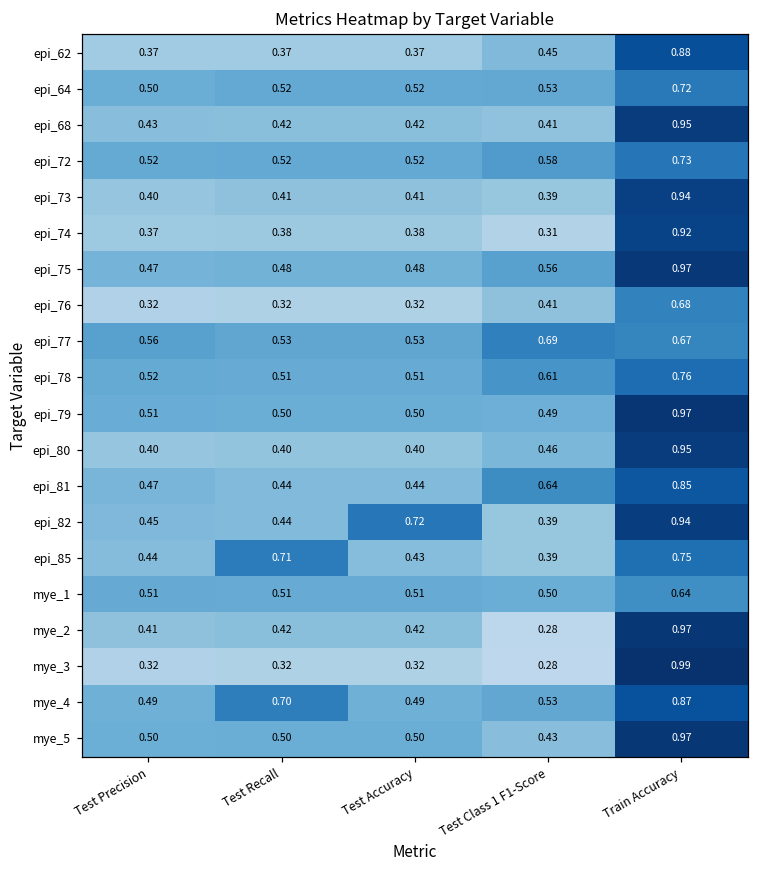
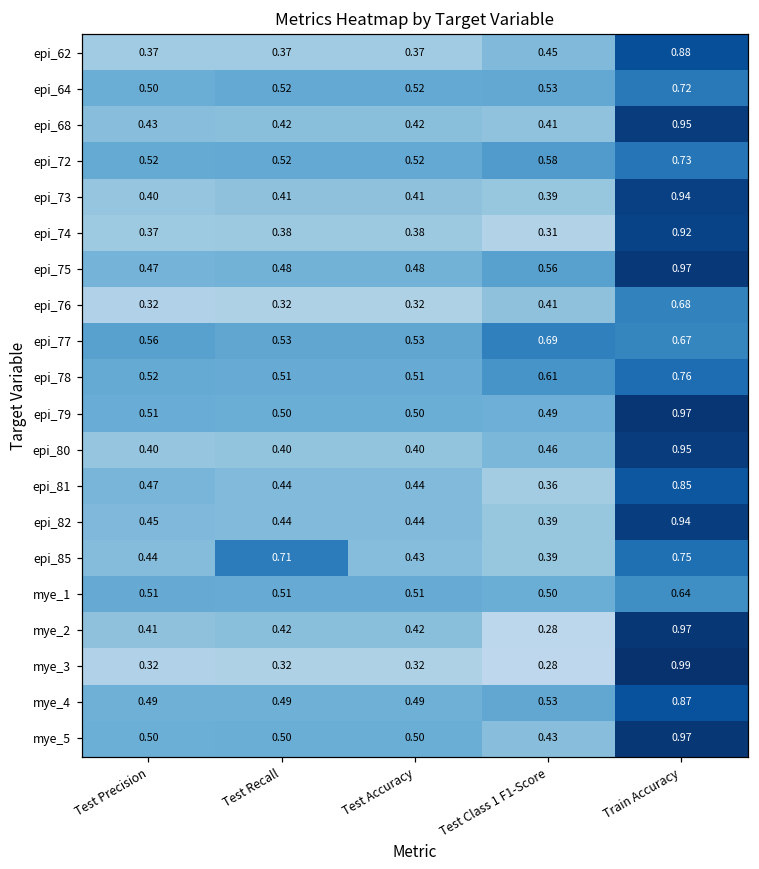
  {
    "epi_62": {
      "Test Precision": 0.37,
      "Test Recall": 0.37,
      "Test Accuracy": 0.37,
      "Test Class 1 F1-Score": 0.45,
      "Train Accuracy": 0.88
    },
    "epi_64": {
      "Test Precision": 0.50,
      "Test Recall": 0.52,
      "Test Accuracy": 0.52,
      "Test Class 1 F1-Score": 0.53,
      "Train Accuracy": 0.72
    },
    "epi_68": {
      "Test Precision": 0.43,
      "Test Recall": 0.42,
      "Test Accuracy": 0.42,
      "Test Class 1 F1-Score": 0.41,
      "Train Accuracy": 0.95
    },
    "epi_72": {
      "Test Precision": 0.52,
      "Test Recall": 0.52,
      "Test Accuracy": 0.52,
      "Test Class 1 F1-Score": 0.58,
      "Train Accuracy": 0.73
    },
    "epi_73": {
      "Test Precision": 0.40,
      "Test Recall": 0.41,
      "Test Accuracy": 0.41,
      "Test Class 1 F1-Score": 0.39,
      "Train Accuracy": 0.94
    },
    "epi_74": {
      "Test Precision": 0.37,
      "Test Recall": 0.38,
      "Test Accuracy": 0.38,
      "Test Class 1 F1-Score": 0.31,
      "Train Accuracy": 0.92
    },
    "epi_75": {
      "Test Precision": 0.47,
      "Test Recall": 0.48,
      "Test Accuracy": 0.48,
      "Test Class 1 F1-Score": 0.56,
      "Train Accuracy": 0.97
    },
    "epi_76": {
      "Test Precision": 0.32,
      "Test Recall": 0.32,
      "Test Accuracy": 0.32,
      "Test Class 1 F1-Score": 0.41,
      "Train Accuracy": 0.68
    },
    "epi_77": {
      "Test Precision": 0.56,
      "Test Recall": 0.53,
      "Test Accuracy": 0.53,
      "Test Class 1 F1-Score": 0.69,
      "Train Accuracy": 0.67
    },
    "epi_78": {
      "Test Precision": 0.52,
      "Test Recall": 0.51,
      "Test Accuracy": 0.51,
      "Test Class 1 F1-Score": 0.61,
      "Train Accuracy": 0.76
    },
    "epi_79": {
      "Test Precision": 0.51,
      "Test Recall": 0.50,
      "Test Accuracy": 0.50,
      "Test Class 1 F1-Score": 0.49,
      "Train Accuracy": 0.97
    },
    "epi_80": {
      "Test Precision": 0.40,
      "Test Recall": 0.40,
      "Test Accuracy": 0.40,
      "Test Class 1 F1-Score": 0.46,
      "Train Accuracy": 0.95
    },
    "epi_81": {
      "Test Precision": 0.47,
      "Test Recall": 0.44,
      "Test Accuracy": 0.44,
-     "Test Class 1 F1-Score": 0.64,
+     "Test Class 1 F1-Score": 0.36,
      "Train Accuracy": 0.85
    },
    "epi_82": {
      "Test Precision": 0.45,
      "Test Recall": 0.44,
-     "Test Accuracy": 0.72,
+     "Test Accuracy": 0.44,
      "Test Class 1 F1-Score": 0.39,
      "Train Accuracy": 0.94
    },
    "epi_85": {
      "Test Precision": 0.44,
      "Test Recall": 0.71,
      "Test Accuracy": 0.43,
      "Test Class 1 F1-Score": 0.39,
      "Train Accuracy": 0.75
    },
    "mye_1": {
      "Test Precision": 0.51,
      "Test Recall": 0.51,
      "Test Accuracy": 0.51,
      "Test Class 1 F1-Score": 0.50,
      "Train Accuracy": 0.64
    },
    "mye_2": {
      "Test Precision": 0.41,
      "Test Recall": 0.42,
      "Test Accuracy": 0.42,
      "Test Class 1 F1-Score": 0.28,
      "Train Accuracy": 0.97
    },
    "mye_3": {
      "Test Precision": 0.32,
      "Test Recall": 0.32,
      "Test Accuracy": 0.32,
      "Test Class 1 F1-Score": 0.28,
      "Train Accuracy": 0.99
    },
    "mye_4": {
      "Test Precision": 0.49,
-     "Test Recall": 0.70,
+     "Test Recall": 0.49,
      "Test Accuracy": 0.49,
      "Test Class 1 F1-Score": 0.53,
      "Train Accuracy": 0.87
    },
    "mye_5": {
      "Test Precision": 0.50,
      "Test Recall": 0.50,
      "Test Accuracy": 0.50,
      "Test Class 1 F1-Score": 0.43,
      "Train Accuracy": 0.97
    }
  }
